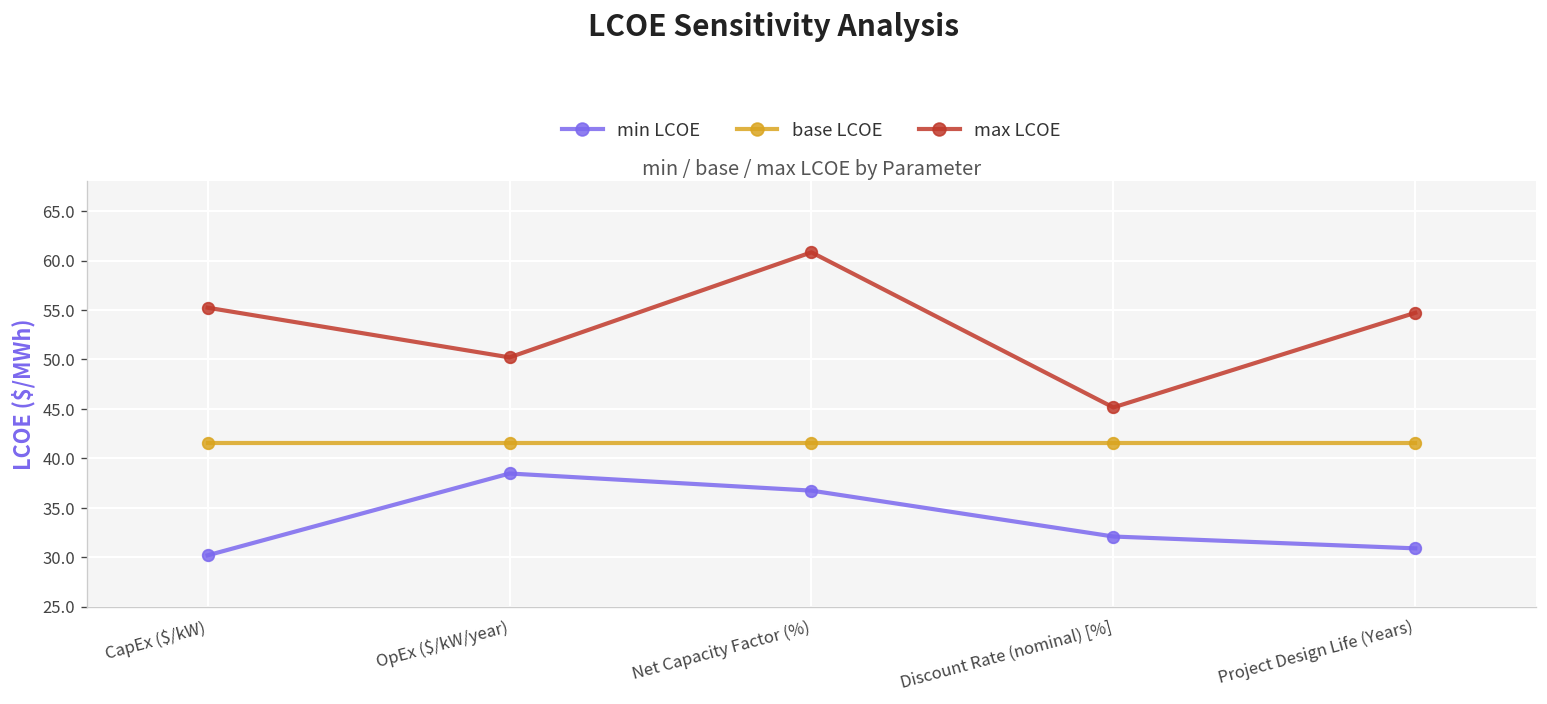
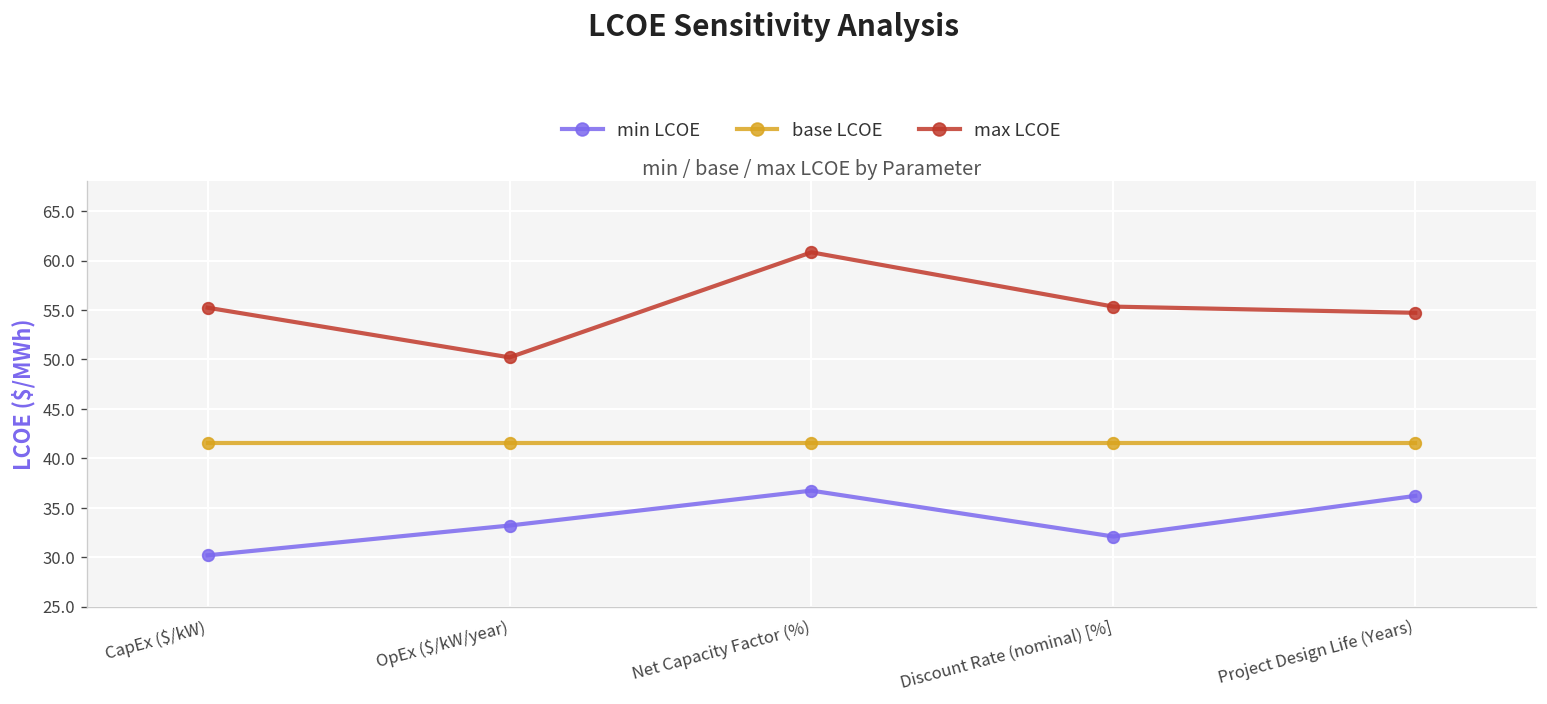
  {
    "min LCOE": {
      "CapEx ($/kW)": 30,
-     "OpEx ($/kW/year)": 38,
+     "OpEx ($/kW/year)": 33,
      "Net Capacity Factor (%)": 37,
      "Discount Rate (nominal) [%]": 32,
-     "Project Design Life (Years)": 31
+     "Project Design Life (Years)": 36
    },
    "base LCOE": {
      "CapEx ($/kW)": 42,
      "OpEx ($/kW/year)": 42,
      "Net Capacity Factor (%)": 42,
      "Discount Rate (nominal) [%]": 42,
      "Project Design Life (Years)": 42
    },
    "max LCOE": {
      "CapEx ($/kW)": 55,
      "OpEx ($/kW/year)": 50,
      "Net Capacity Factor (%)": 61,
-     "Discount Rate (nominal) [%]": 45,
+     "Discount Rate (nominal) [%]": 55,
      "Project Design Life (Years)": 55
    }
  }
